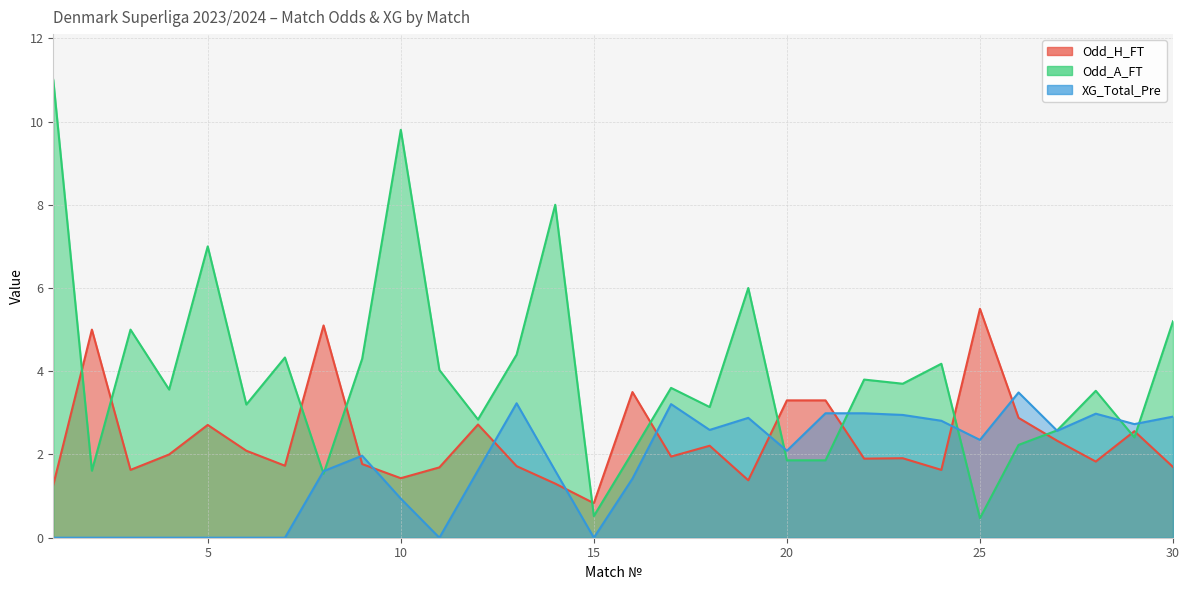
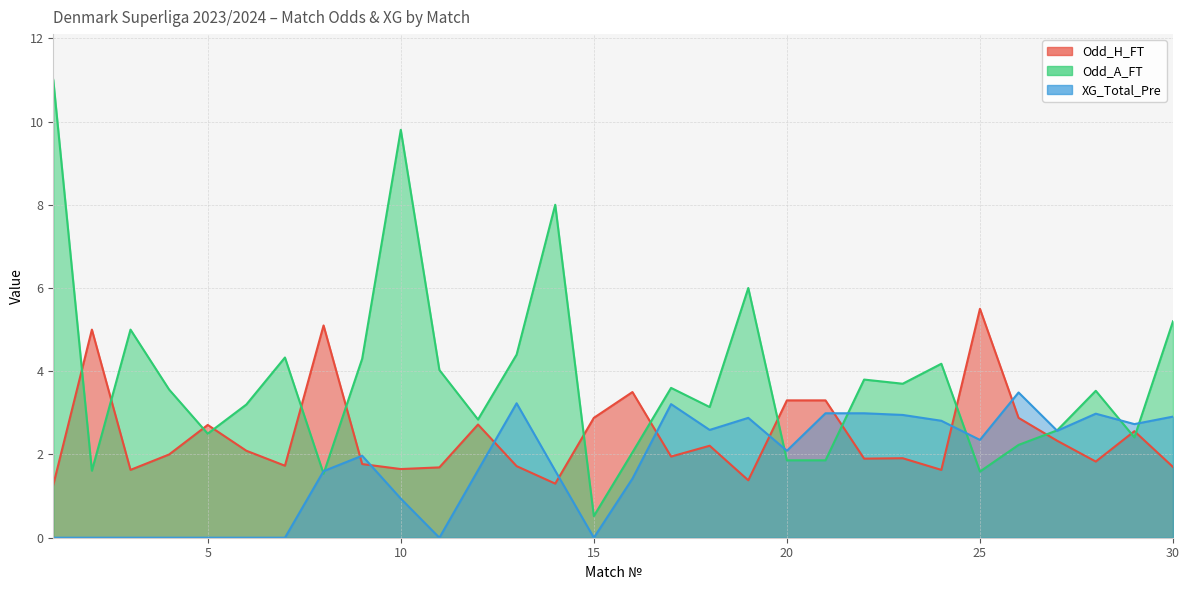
  {
    "Odd_H_FT": {
      "5": 2.7,
-     "10": 1.4,
-     "15": 0.8,
+     "10": 1.7,
+     "15": 2.9,
      "20": 3.3,
      "25": 5.5,
      "30": 1.7
    },
    "Odd_A_FT": {
-     "5": 7.0,
+     "5": 2.5,
      "10": 9.8,
      "15": 0.5,
      "20": 1.9,
-     "25": 0.5,
+     "25": 1.6,
      "30": 5.2
    },
    "XG_Total_Pre": {
      "5": 0.0,
      "10": 0.9,
      "15": 0.0,
      "20": 2.1,
      "25": 2.4,
      "30": 2.9
    }
  }
